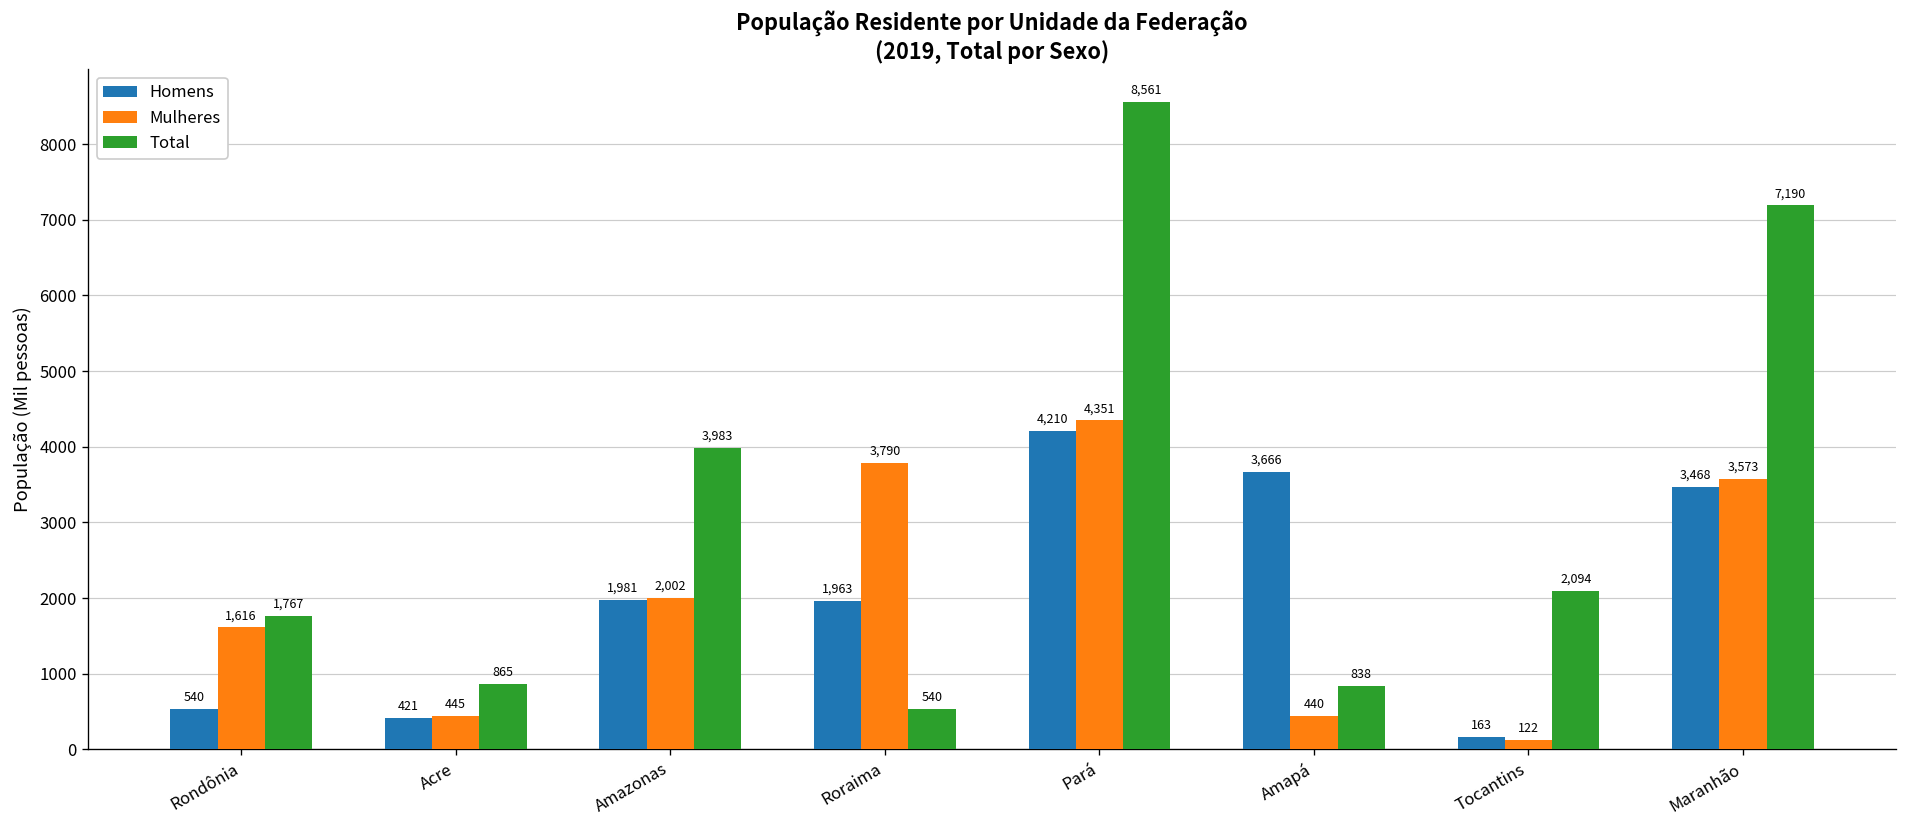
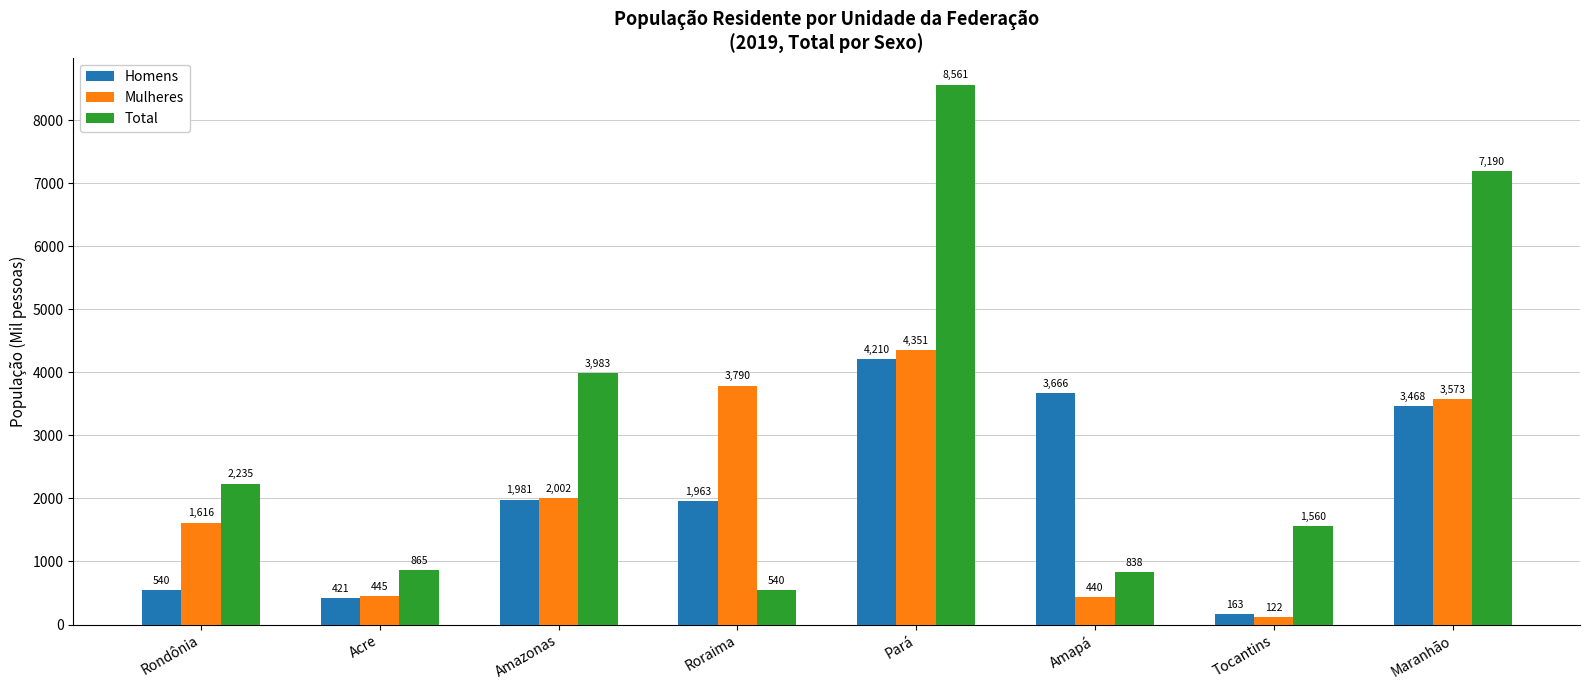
  {
    "Homens": {
      "Rondônia": "540",
      "Acre": "421",
      "Amazonas": "1,981",
      "Roraima": "1,963",
      "Pará": "4,210",
      "Amapá": "3,666",
      "Tocantins": "163",
      "Maranhão": "3,468"
    },
    "Mulheres": {
      "Rondônia": "1,616",
      "Acre": "445",
      "Amazonas": "2,002",
      "Roraima": "3,790",
      "Pará": "4,351",
      "Amapá": "440",
      "Tocantins": "122",
      "Maranhão": "3,573"
    },
    "Total": {
-     "Rondônia": "1,767",
+     "Rondônia": "2,235",
      "Acre": "865",
      "Amazonas": "3,983",
      "Roraima": "540",
      "Pará": "8,561",
      "Amapá": "838",
-     "Tocantins": "2,094",
+     "Tocantins": "1,560",
      "Maranhão": "7,190"
    }
  }
